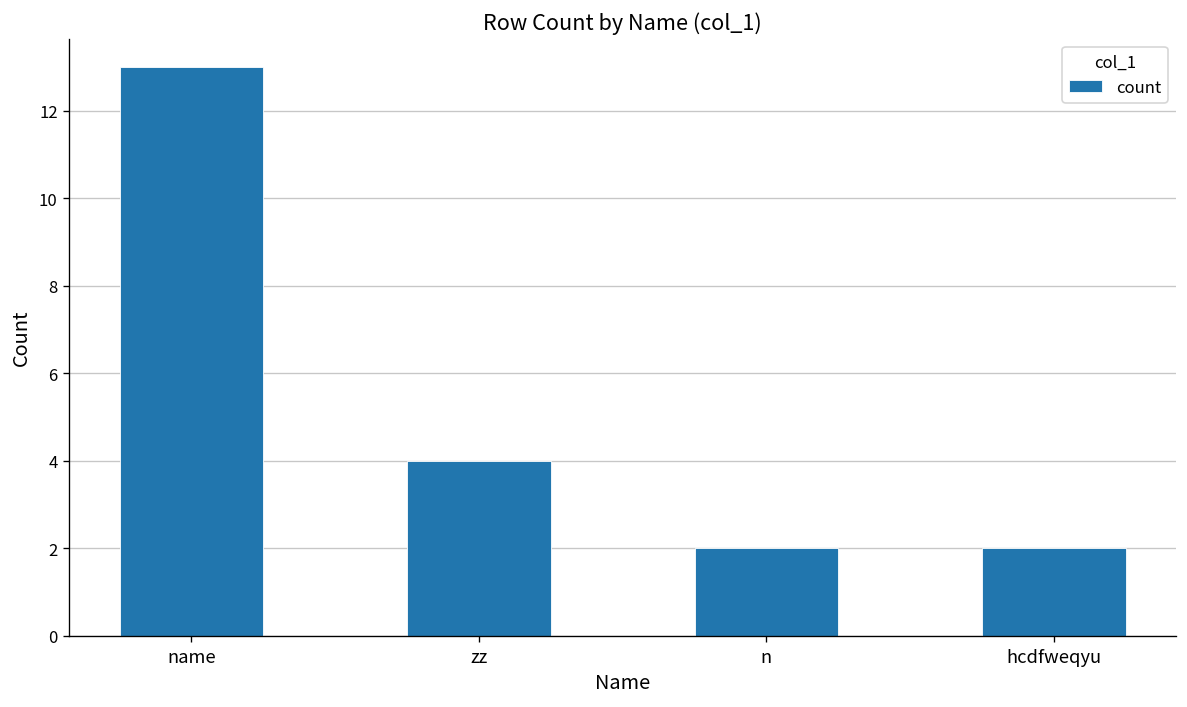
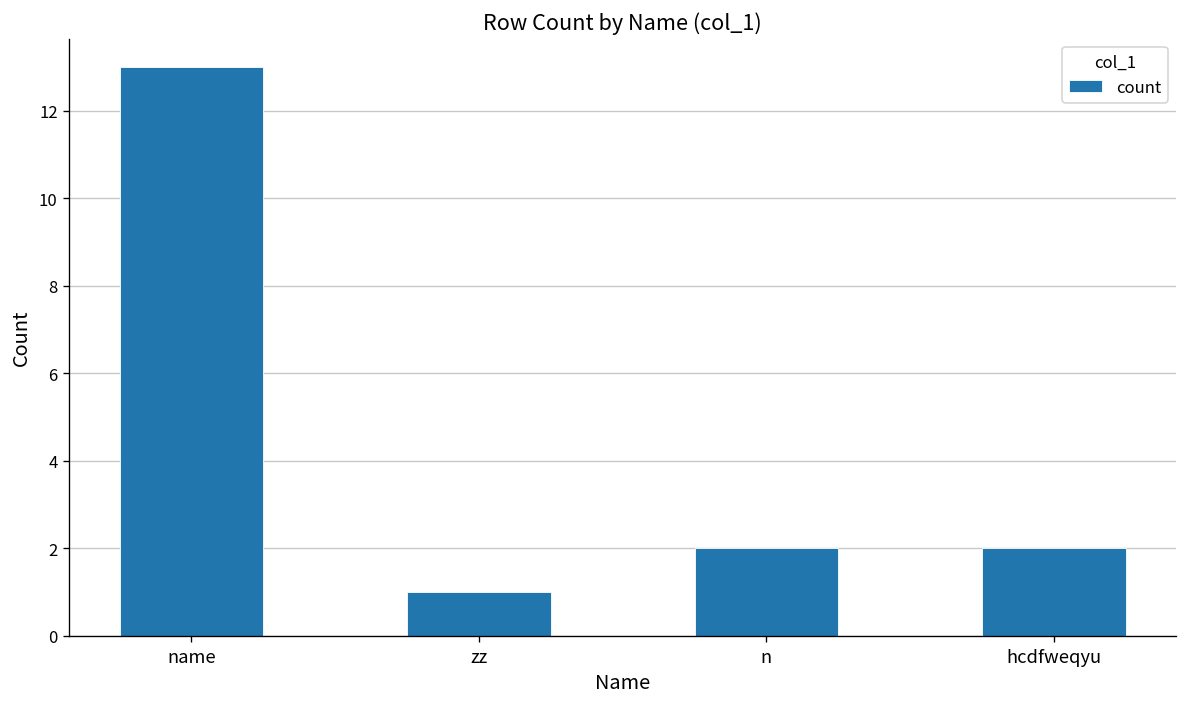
  {
    "name": 13,
-   "zz": 4,
+   "zz": 1,
    "n": 2,
    "hcdfweqyu": 2
  }
